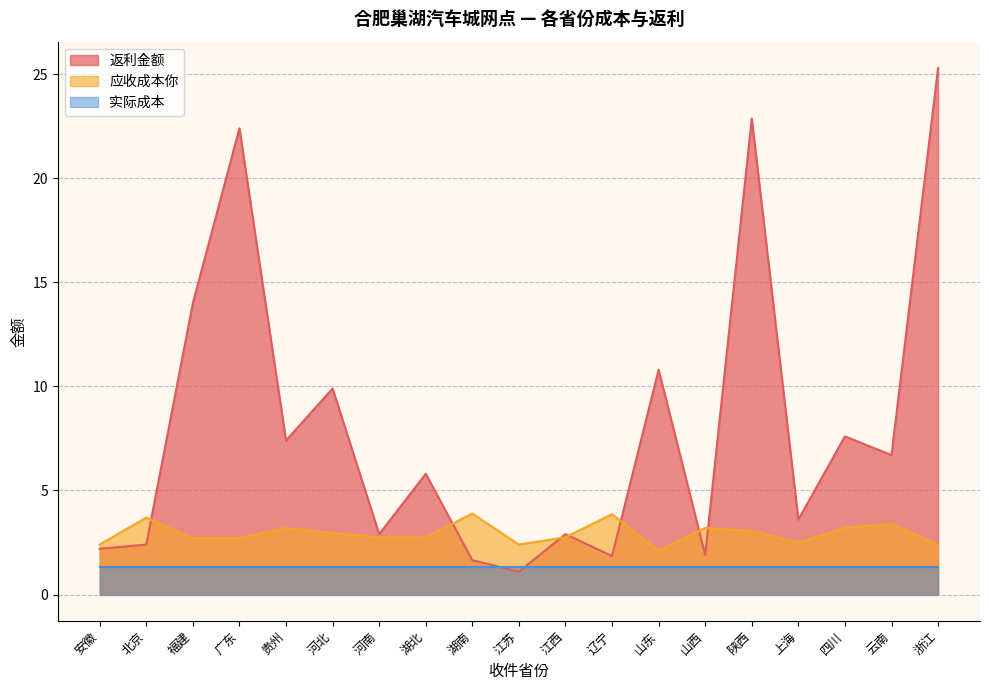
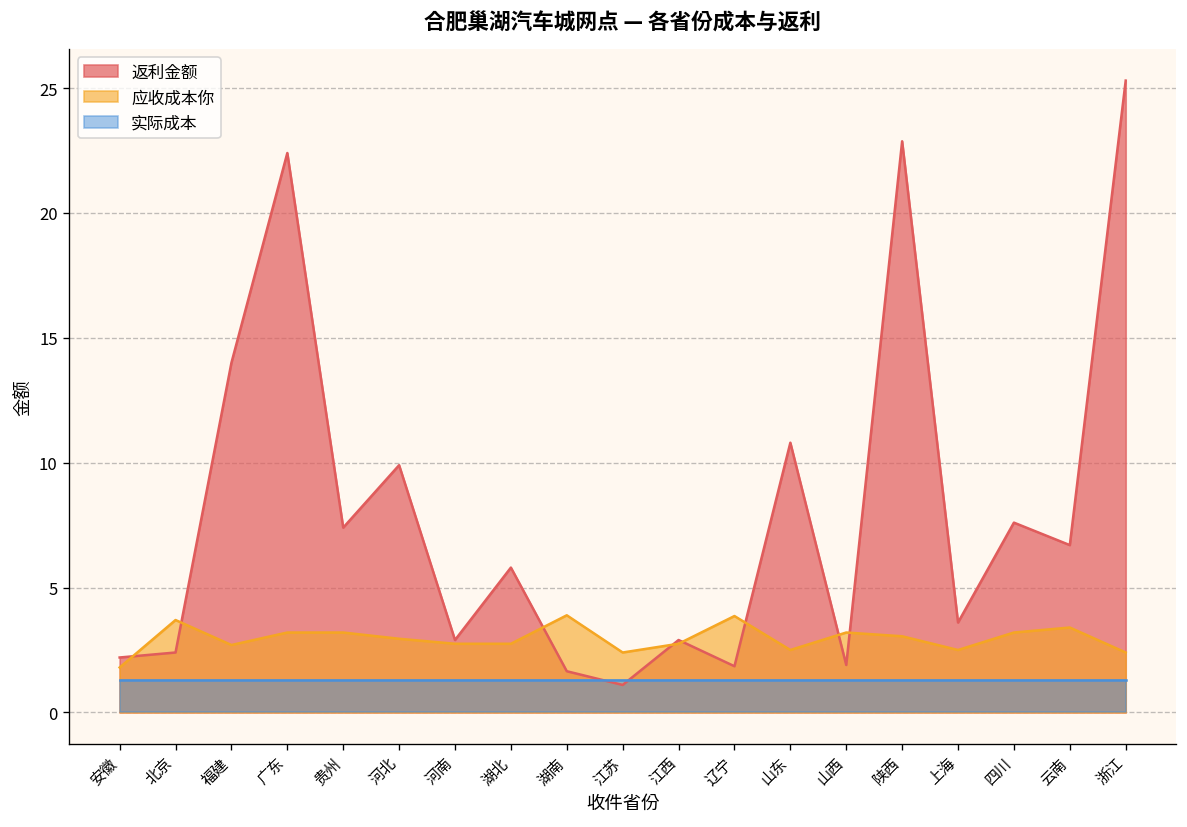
  {
    "返利金额": {
      "安徽": 2.2,
      "北京": 2.4,
      "福建": 14.0,
      "广东": 22.4,
      "贵州": 7.4,
      "河北": 9.9,
      "河南": 2.9,
      "湖北": 5.8,
      "湖南": 1.7,
      "江苏": 1.1,
      "江西": 2.9,
      "辽宁": 1.9,
      "山东": 10.8,
      "山西": 1.9,
      "陕西": 22.9,
      "上海": 3.6,
      "四川": 7.6,
      "云南": 6.7,
      "浙江": 25.3
    },
    "应收成本你": {
-     "安徽": 2.4,
+     "安徽": 1.8,
      "北京": 3.7,
      "福建": 2.7,
-     "广东": 2.7,
+     "广东": 3.2,
      "贵州": 3.2,
      "河北": 3.0,
      "河南": 2.8,
      "湖北": 2.8,
      "湖南": 3.9,
      "江苏": 2.4,
      "江西": 2.8,
      "辽宁": 3.9,
-     "山东": 2.1,
+     "山东": 2.5,
      "山西": 3.2,
      "陕西": 3.1,
      "上海": 2.5,
      "四川": 3.2,
      "云南": 3.4,
      "浙江": 2.4
    },
    "实际成本": {
      "安徽": 1.3,
      "北京": 1.3,
      "福建": 1.3,
      "广东": 1.3,
      "贵州": 1.3,
      "河北": 1.3,
      "河南": 1.3,
      "湖北": 1.3,
      "湖南": 1.3,
      "江苏": 1.3,
      "江西": 1.3,
      "辽宁": 1.3,
      "山东": 1.3,
      "山西": 1.3,
      "陕西": 1.3,
      "上海": 1.3,
      "四川": 1.3,
      "云南": 1.3,
      "浙江": 1.3
    }
  }
